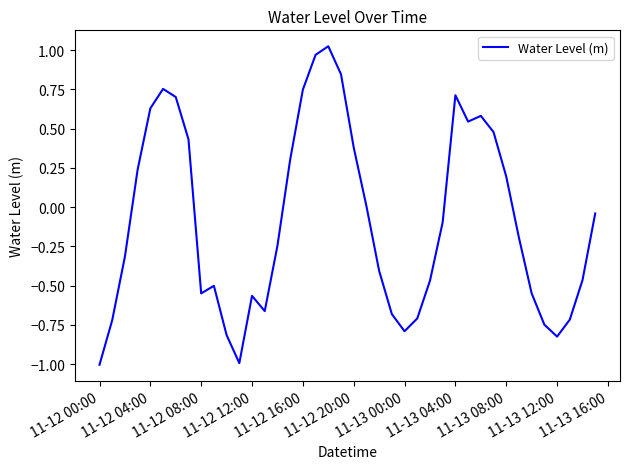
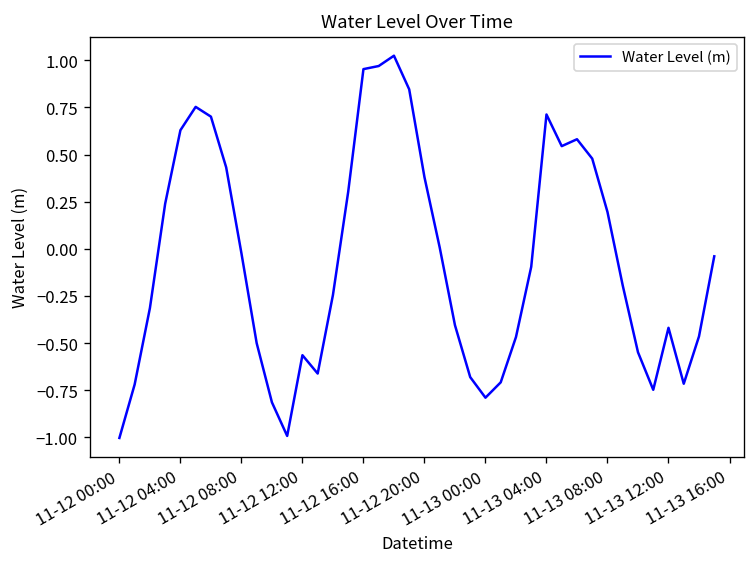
  {
    "11-12 00:00": -1.00,
    "11-12 04:00": 0.63,
-   "11-12 08:00": -0.55,
+   "11-12 08:00": -0.02,
    "11-12 12:00": -0.56,
-   "11-12 16:00": 0.75,
+   "11-12 16:00": 0.95,
    "11-12 20:00": 0.38,
    "11-13 00:00": -0.79,
    "11-13 04:00": 0.71,
    "11-13 08:00": 0.20,
-   "11-13 12:00": -0.82
+   "11-13 12:00": -0.42
  }
